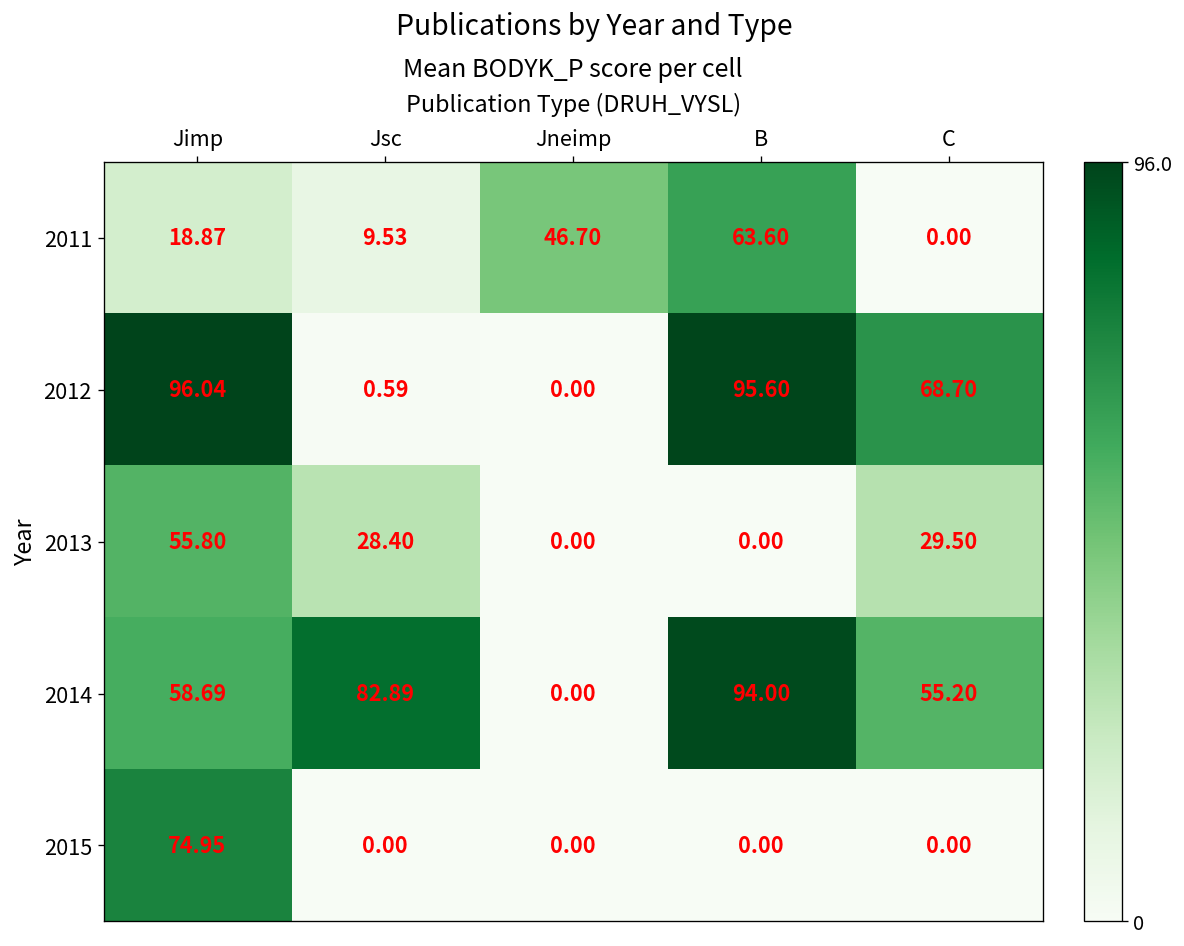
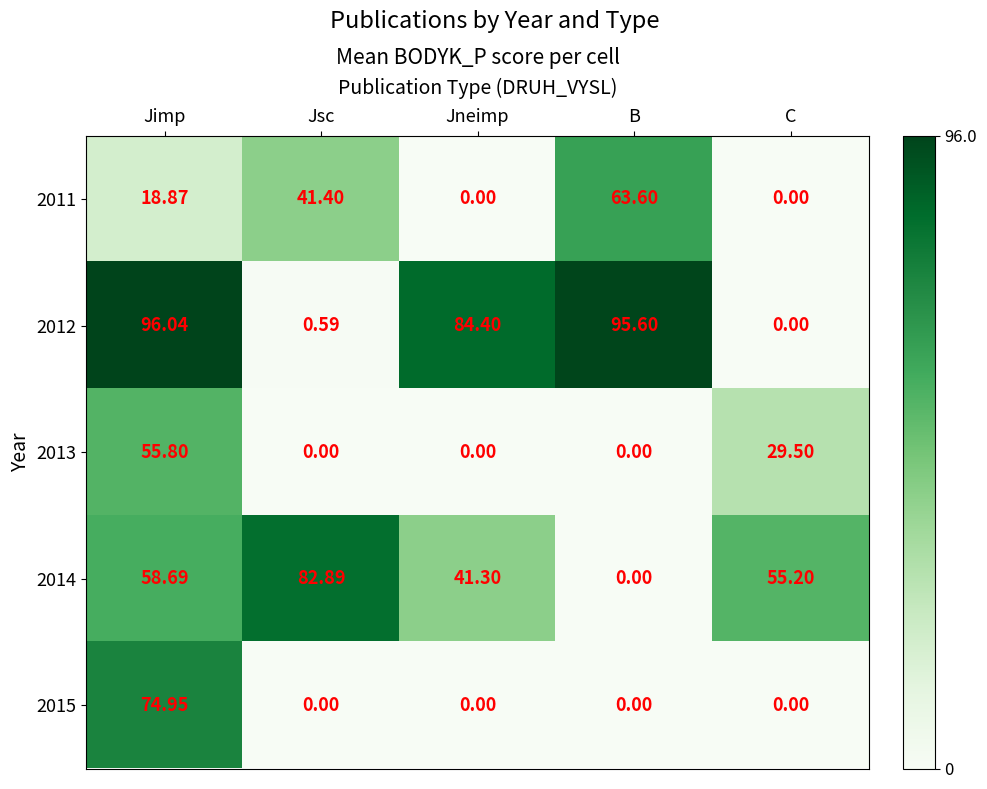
  {
    "2011": {
      "Jimp": 18.87,
-     "Jsc": 9.53,
-     "Jneimp": 46.70,
+     "Jsc": 41.40,
+     "Jneimp": 0.00,
      "B": 63.60,
      "C": 0.00
    },
    "2012": {
      "Jimp": 96.04,
      "Jsc": 0.59,
-     "Jneimp": 0.00,
+     "Jneimp": 84.40,
      "B": 95.60,
-     "C": 68.70
+     "C": 0.00
    },
    "2013": {
      "Jimp": 55.80,
-     "Jsc": 28.40,
+     "Jsc": 0.00,
      "Jneimp": 0.00,
      "B": 0.00,
      "C": 29.50
    },
    "2014": {
      "Jimp": 58.69,
      "Jsc": 82.89,
-     "Jneimp": 0.00,
-     "B": 94.00,
+     "Jneimp": 41.30,
+     "B": 0.00,
      "C": 55.20
    },
    "2015": {
      "Jimp": 74.95,
      "Jsc": 0.00,
      "Jneimp": 0.00,
      "B": 0.00,
      "C": 0.00
    }
  }
